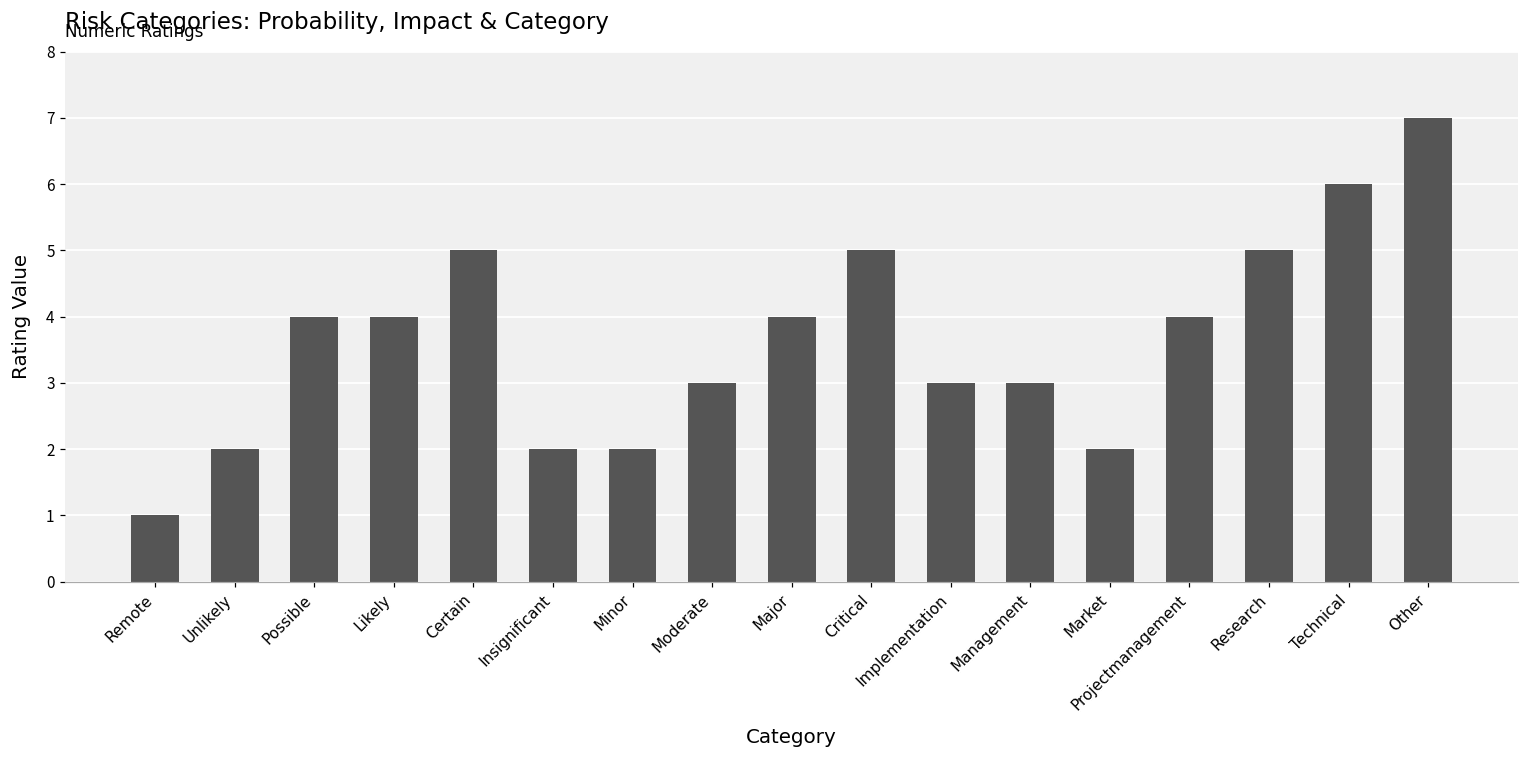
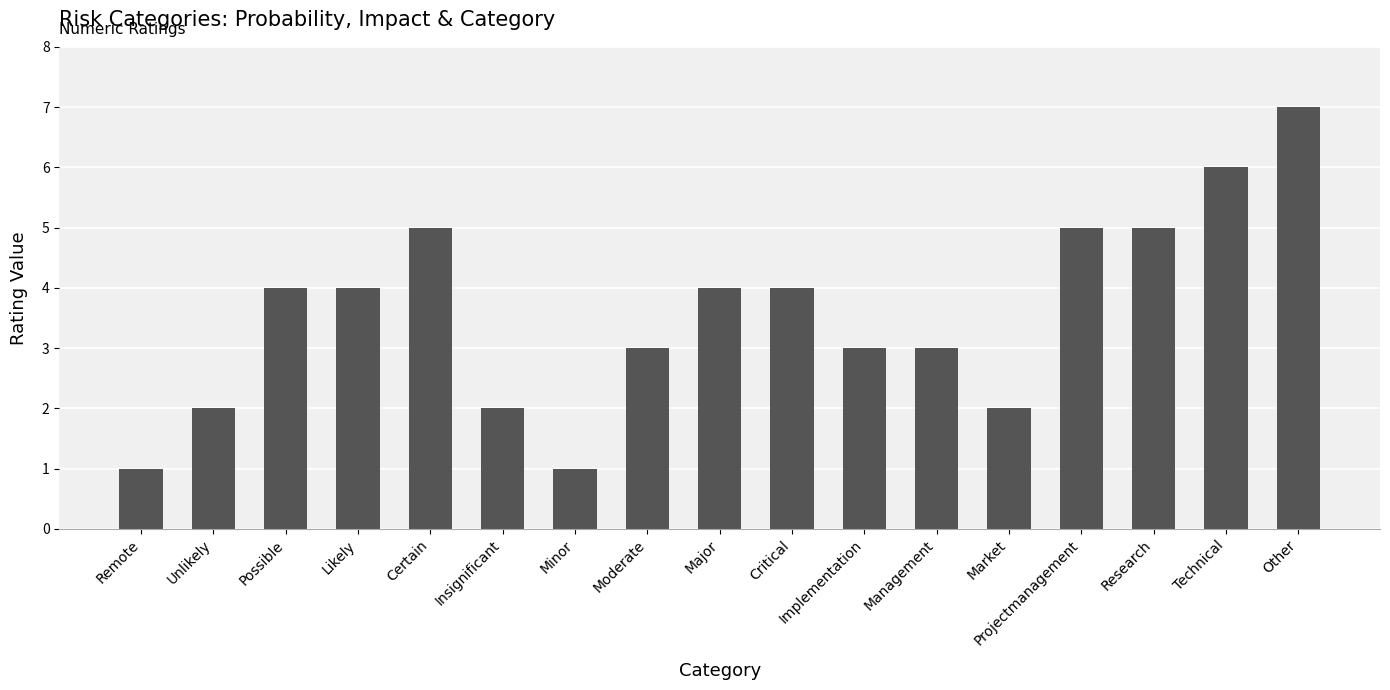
  {
    "Remote": 1,
    "Unlikely": 2,
    "Possible": 4,
    "Likely": 4,
    "Certain": 5,
    "Insignificant": 2,
-   "Minor": 2,
+   "Minor": 1,
    "Moderate": 3,
    "Major": 4,
-   "Critical": 5,
+   "Critical": 4,
    "Implementation": 3,
    "Management": 3,
    "Market": 2,
-   "Projectmanagement": 4,
+   "Projectmanagement": 5,
    "Research": 5,
    "Technical": 6,
    "Other": 7
  }
